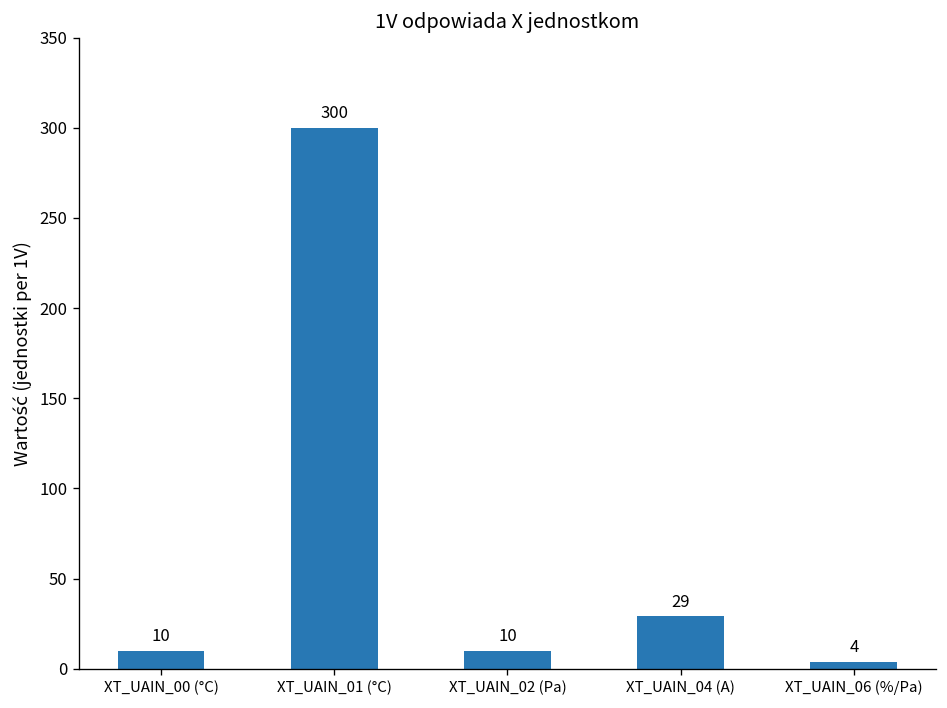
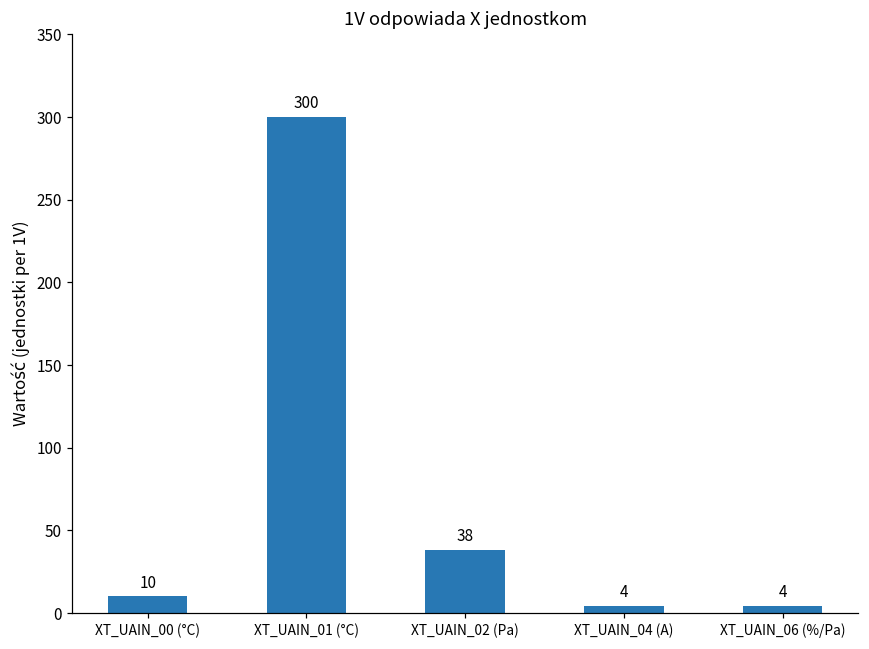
  {
    "XT_UAIN_00 (°C)": 10,
    "XT_UAIN_01 (°C)": 300,
-   "XT_UAIN_02 (Pa)": 10,
-   "XT_UAIN_04 (A)": 29,
+   "XT_UAIN_02 (Pa)": 38,
+   "XT_UAIN_04 (A)": 4,
    "XT_UAIN_06 (%/Pa)": 4
  }
